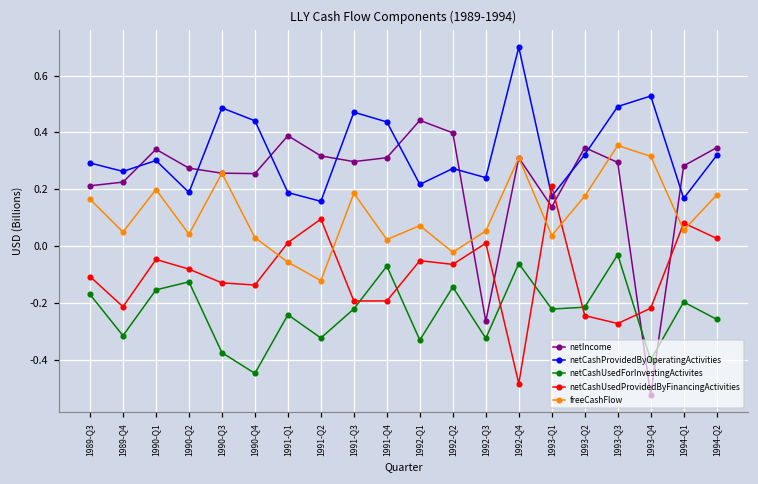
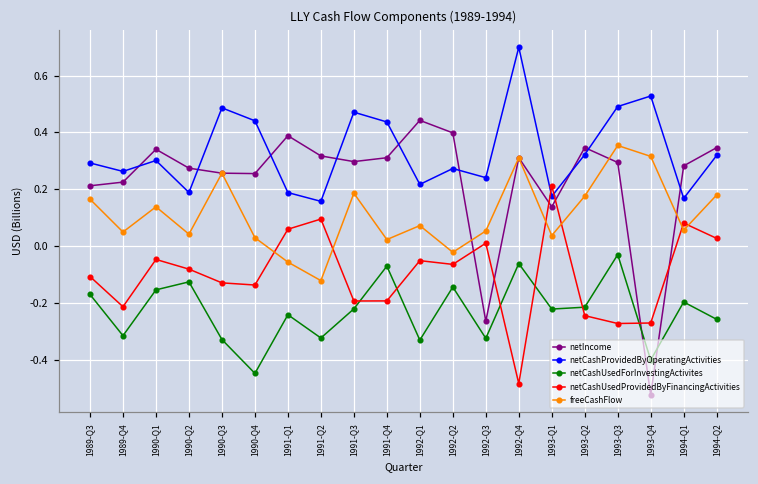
  {
    "netIncome": {
      "1989-Q3": 0.21,
      "1989-Q4": 0.23,
      "1990-Q1": 0.34,
      "1990-Q2": 0.27,
      "1990-Q4": 0.26,
      "1991-Q1": 0.39,
      "1991-Q2": 0.32,
      "1991-Q3": 0.30,
      "1991-Q4": 0.31,
      "1992-Q1": 0.44,
      "1992-Q2": 0.40,
      "1992-Q3": -0.26,
      "1993-Q1": 0.14,
      "1993-Q2": 0.35,
      "1993-Q3": 0.29,
      "1994-Q1": 0.28,
      "1994-Q2": 0.35
    },
    "netCashProvidedByOperatingActivities": {
      "1989-Q3": 0.29,
      "1989-Q4": 0.26,
      "1990-Q1": 0.30,
      "1990-Q2": 0.19,
      "1990-Q3": 0.49,
      "1990-Q4": 0.44,
      "1991-Q1": 0.19,
      "1991-Q2": 0.16,
      "1991-Q3": 0.47,
      "1991-Q4": 0.44,
      "1992-Q1": 0.22,
      "1992-Q2": 0.27,
      "1992-Q3": 0.24,
      "1992-Q4": 0.70,
      "1993-Q1": 0.18,
      "1993-Q2": 0.32,
      "1993-Q3": 0.49,
      "1993-Q4": 0.53,
      "1994-Q1": 0.17,
      "1994-Q2": 0.32
    },
    "netCashUsedForInvestingActivites": {
      "1989-Q3": -0.17,
      "1989-Q4": -0.32,
      "1990-Q1": -0.15,
      "1990-Q2": -0.13,
-     "1990-Q3": -0.37,
+     "1990-Q3": -0.33,
      "1990-Q4": -0.45,
      "1991-Q1": -0.24,
      "1991-Q2": -0.32,
      "1991-Q3": -0.22,
      "1991-Q4": -0.07,
      "1992-Q1": -0.33,
      "1992-Q2": -0.14,
      "1992-Q3": -0.32,
      "1992-Q4": -0.06,
      "1993-Q1": -0.22,
      "1993-Q2": -0.21,
      "1993-Q3": -0.03,
      "1994-Q1": -0.20,
      "1994-Q2": -0.26
    },
    "netCashUsedProvidedByFinancingActivities": {
      "1989-Q3": -0.11,
      "1989-Q4": -0.21,
      "1990-Q1": -0.05,
      "1990-Q2": -0.08,
      "1990-Q3": -0.13,
      "1990-Q4": -0.14,
-     "1991-Q1": 0.01,
+     "1991-Q1": 0.06,
      "1991-Q2": 0.10,
      "1991-Q3": -0.19,
      "1991-Q4": -0.19,
      "1992-Q1": -0.05,
      "1992-Q2": -0.06,
      "1992-Q3": 0.01,
      "1992-Q4": -0.48,
      "1993-Q1": 0.21,
      "1993-Q2": -0.24,
      "1993-Q3": -0.27,
-     "1993-Q4": -0.22,
+     "1993-Q4": -0.27,
      "1994-Q1": 0.08,
      "1994-Q2": 0.03
    },
    "freeCashFlow": {
      "1989-Q3": 0.17,
      "1989-Q4": 0.05,
-     "1990-Q1": 0.20,
+     "1990-Q1": 0.14,
      "1990-Q2": 0.04,
      "1990-Q4": 0.03,
      "1991-Q1": -0.06,
      "1991-Q2": -0.12,
      "1991-Q3": 0.19,
      "1991-Q4": 0.02,
      "1992-Q1": 0.07,
      "1992-Q2": -0.02,
      "1992-Q3": 0.05,
      "1993-Q1": 0.04,
      "1993-Q2": 0.18,
      "1993-Q3": 0.35,
      "1993-Q4": 0.32,
      "1994-Q1": 0.06,
      "1994-Q2": 0.18
    }
  }
